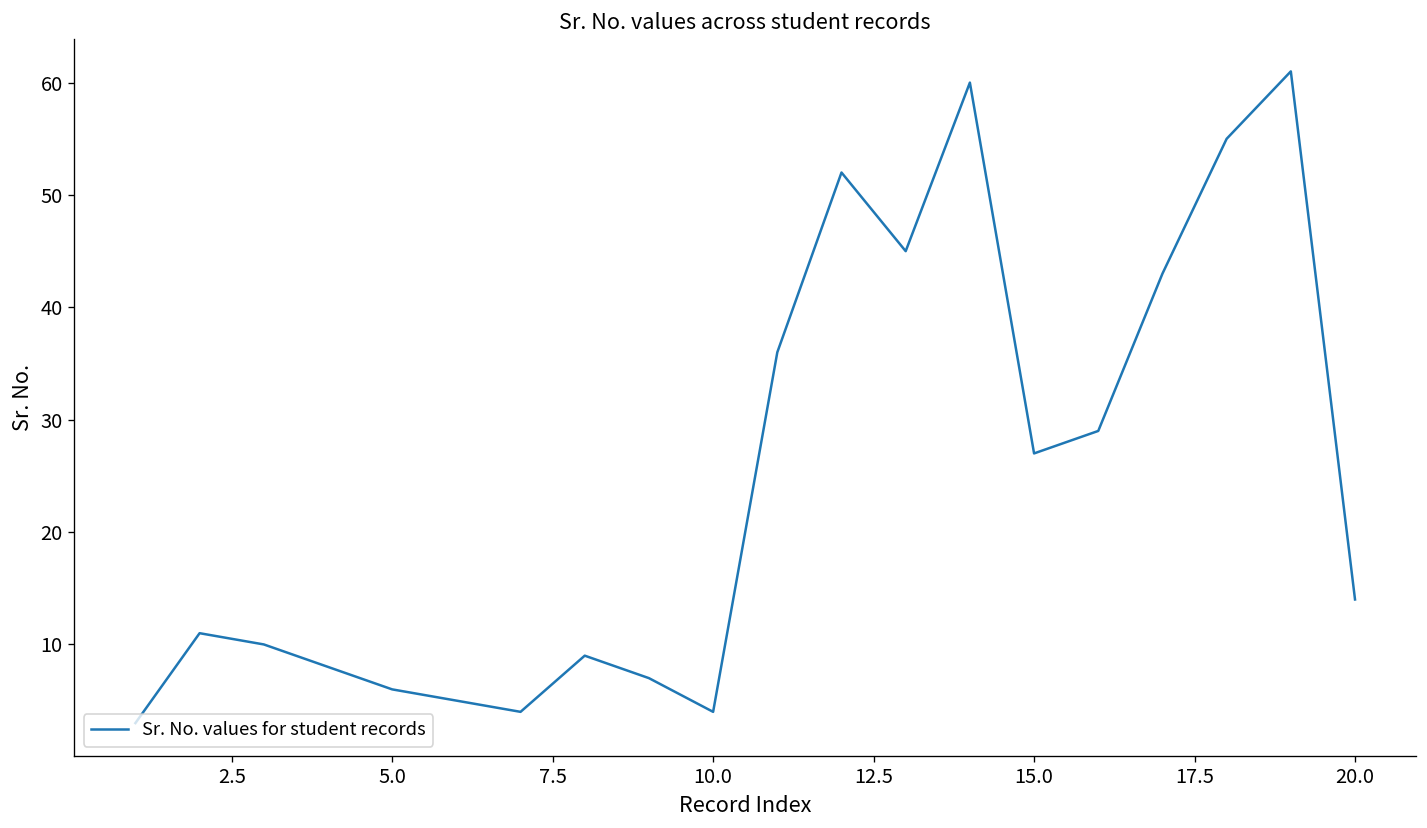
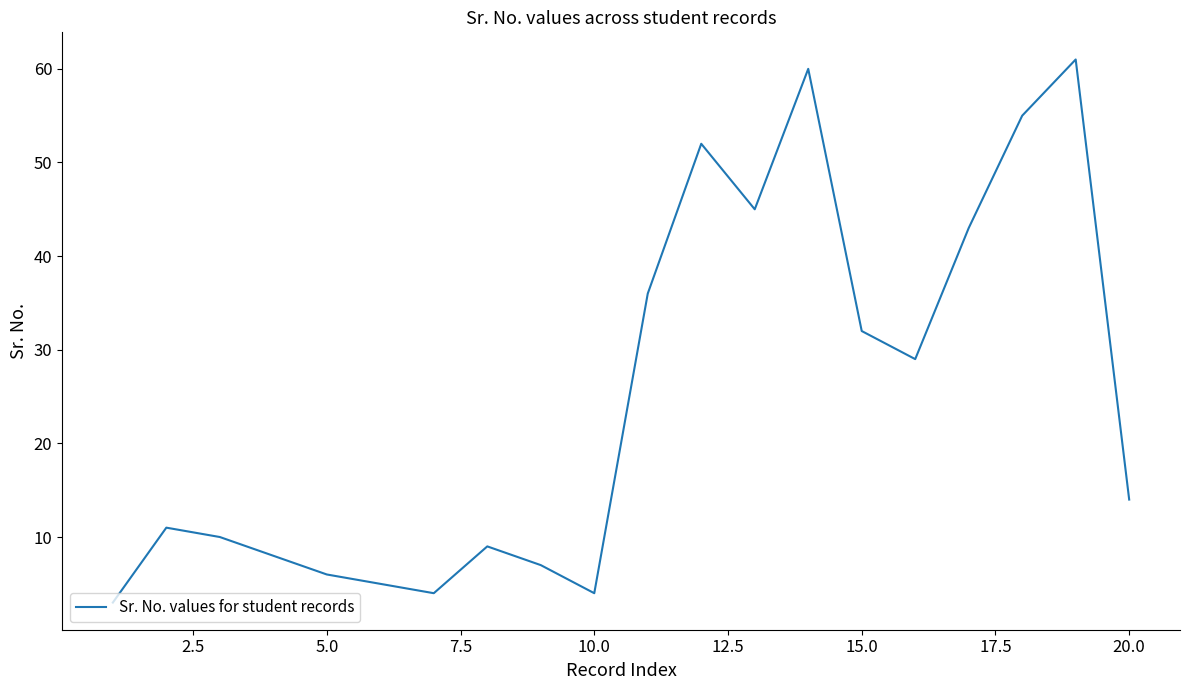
  {
    "5.0": 6,
    "10.0": 4,
-   "15.0": 27,
+   "15.0": 32,
    "20.0": 14
  }
